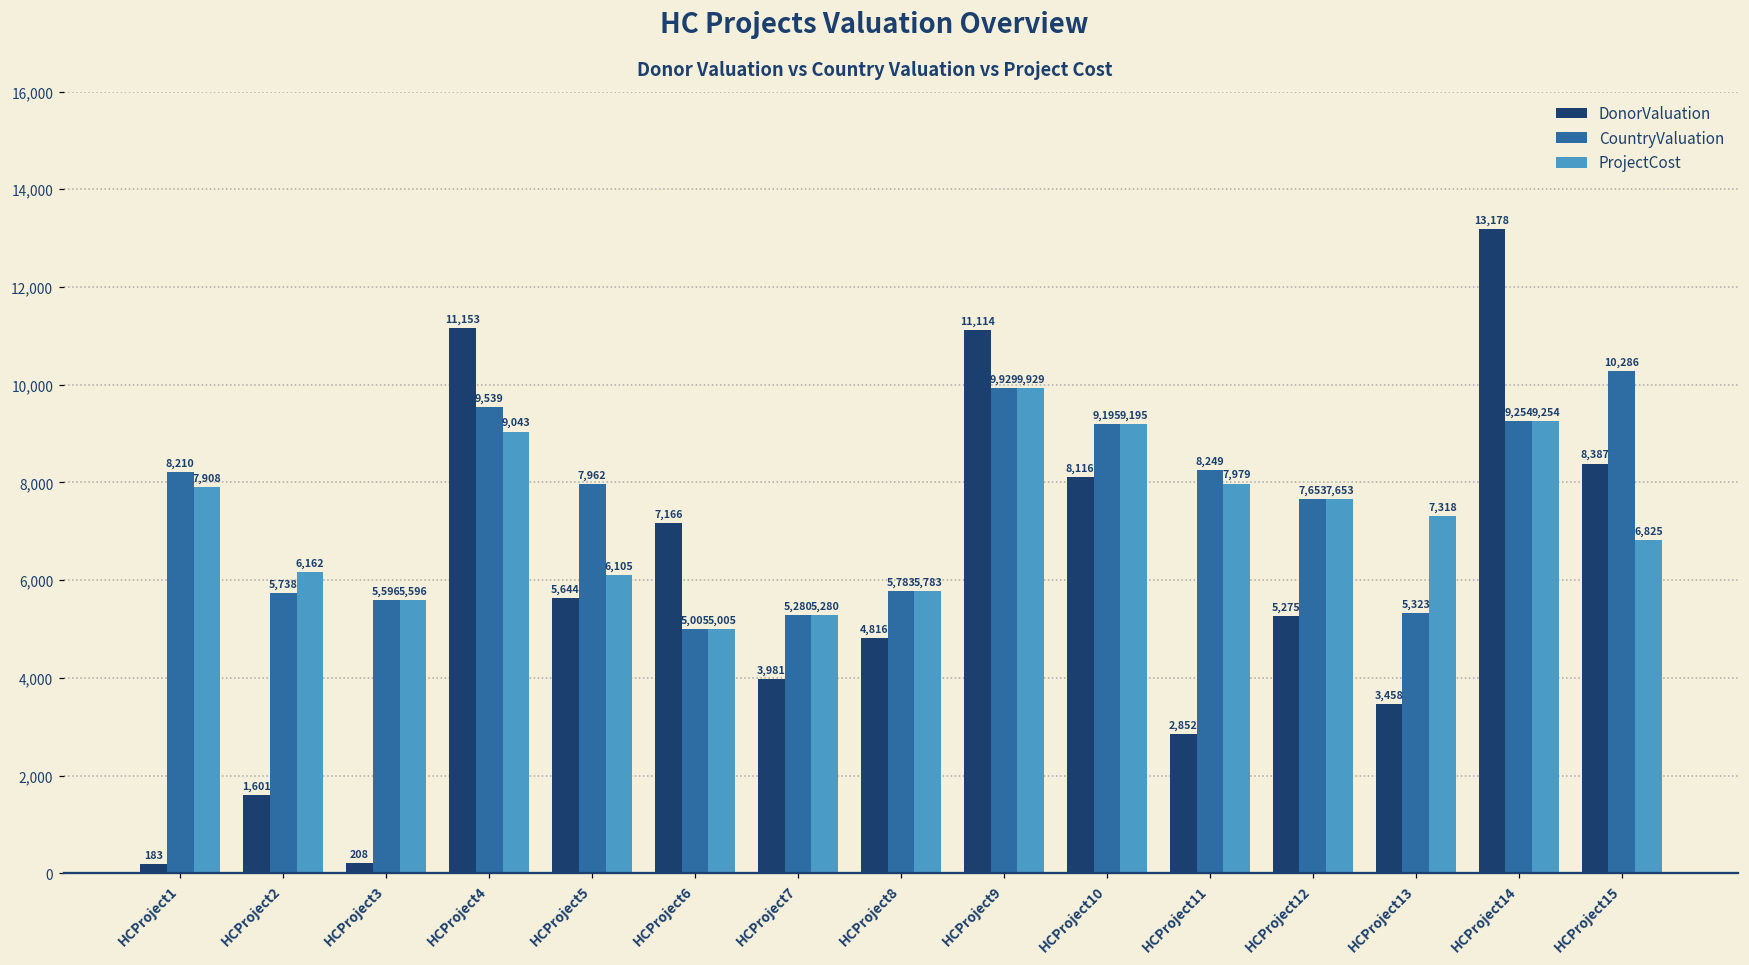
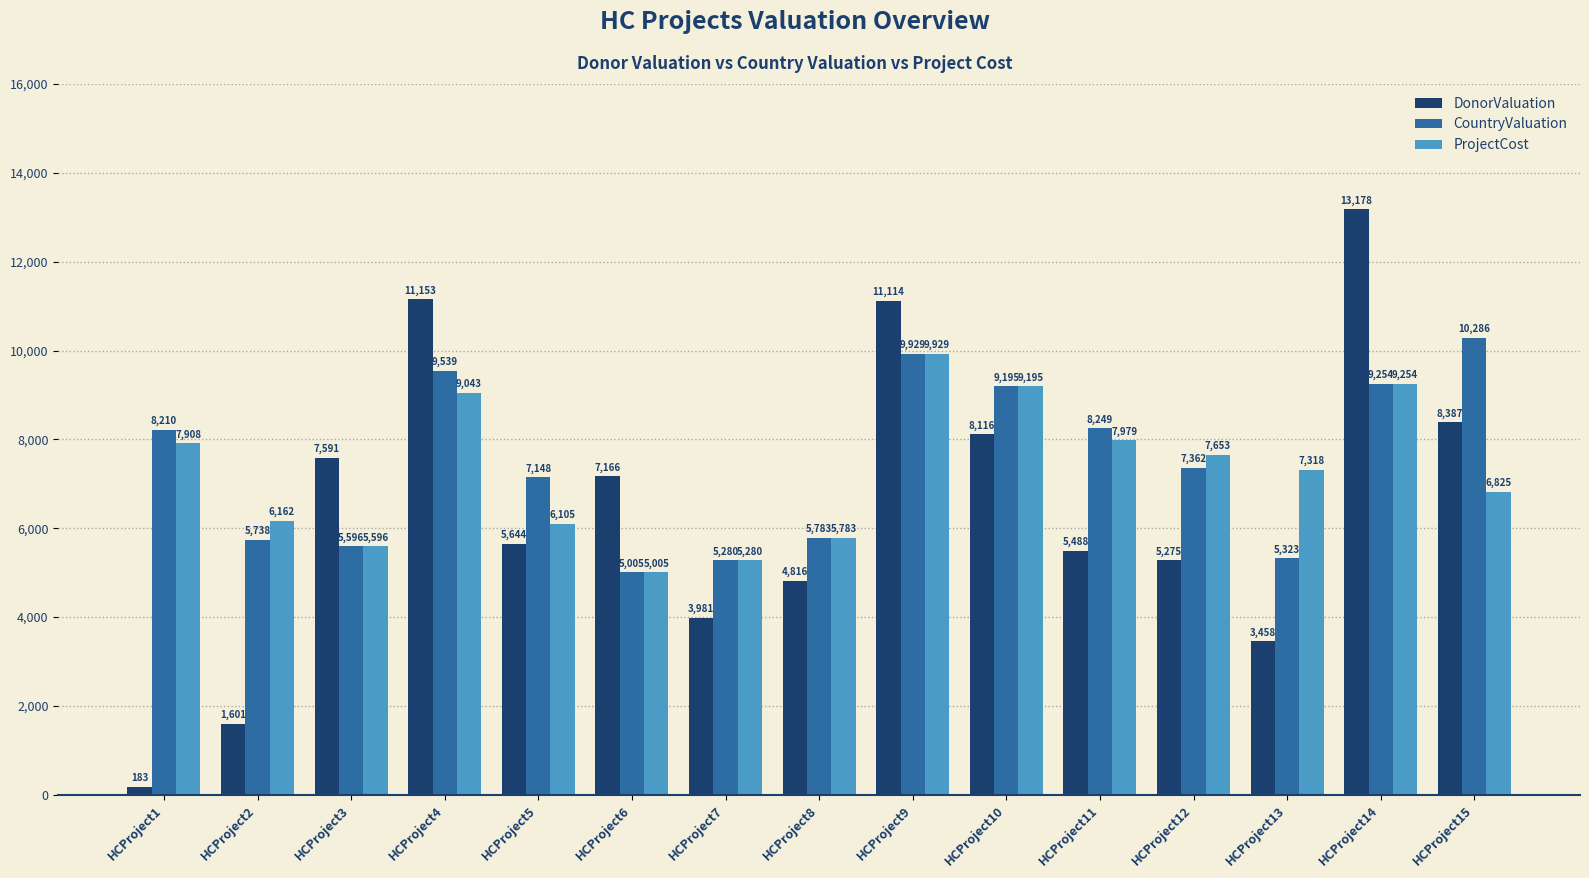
  {
    "DonorValuation": {
      "HCProject1": "183",
      "HCProject2": "1,601",
-     "HCProject3": "208",
+     "HCProject3": "7,591",
      "HCProject4": "11,153",
      "HCProject5": "5,644",
      "HCProject6": "7,166",
      "HCProject7": "3,981",
      "HCProject8": "4,816",
      "HCProject9": "11,114",
      "HCProject10": "8,116",
-     "HCProject11": "2,852",
+     "HCProject11": "5,488",
      "HCProject12": "5,275",
      "HCProject13": "3,458",
      "HCProject14": "13,178",
      "HCProject15": "8,387"
    },
    "CountryValuation": {
      "HCProject1": "8,210",
      "HCProject2": "5,738",
      "HCProject3": "5,596",
      "HCProject4": "9,539",
-     "HCProject5": "7,962",
+     "HCProject5": "7,148",
      "HCProject6": "5,005",
      "HCProject7": "5,280",
      "HCProject8": "5,783",
      "HCProject9": "9,929",
      "HCProject10": "9,195",
      "HCProject11": "8,249",
-     "HCProject12": "7,653",
+     "HCProject12": "7,362",
      "HCProject13": "5,323",
      "HCProject14": "9,254",
      "HCProject15": "10,286"
    },
    "ProjectCost": {
      "HCProject1": "7,908",
      "HCProject2": "6,162",
      "HCProject3": "5,596",
      "HCProject4": "9,043",
      "HCProject5": "6,105",
      "HCProject6": "5,005",
      "HCProject7": "5,280",
      "HCProject8": "5,783",
      "HCProject9": "9,929",
      "HCProject10": "9,195",
      "HCProject11": "7,979",
      "HCProject12": "7,653",
      "HCProject13": "7,318",
      "HCProject14": "9,254",
      "HCProject15": "6,825"
    }
  }
